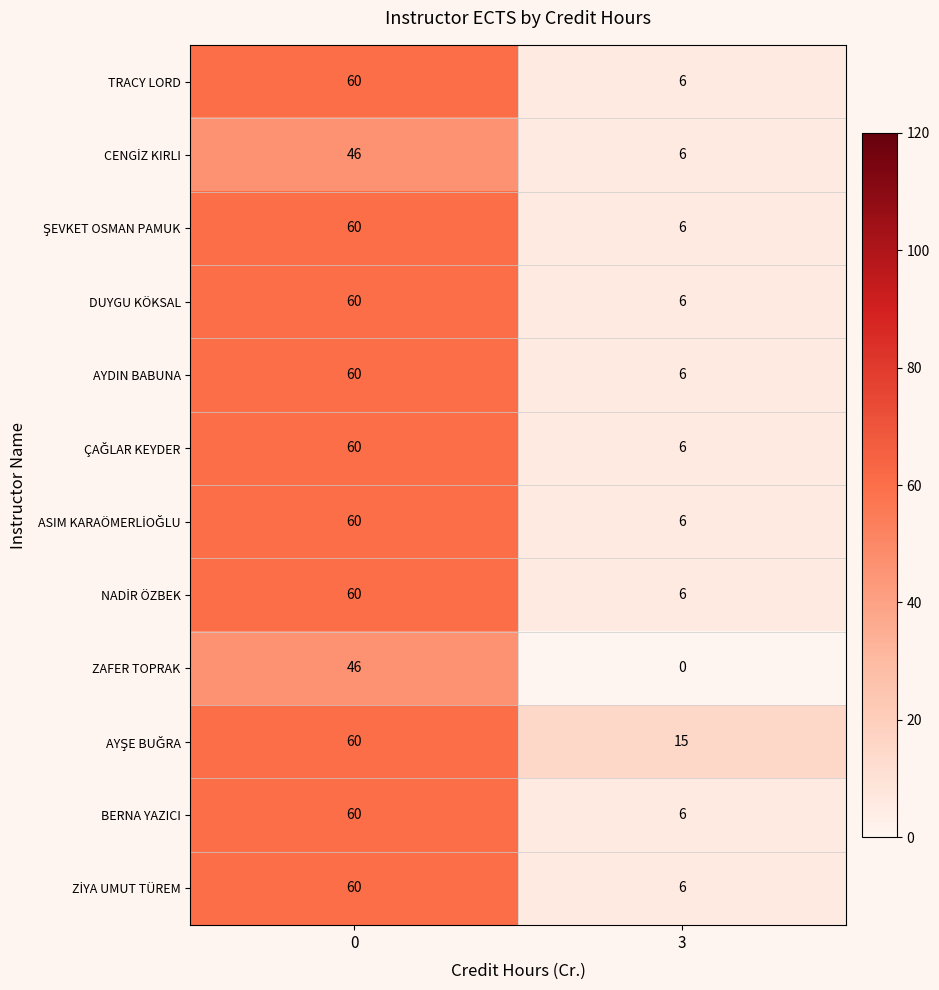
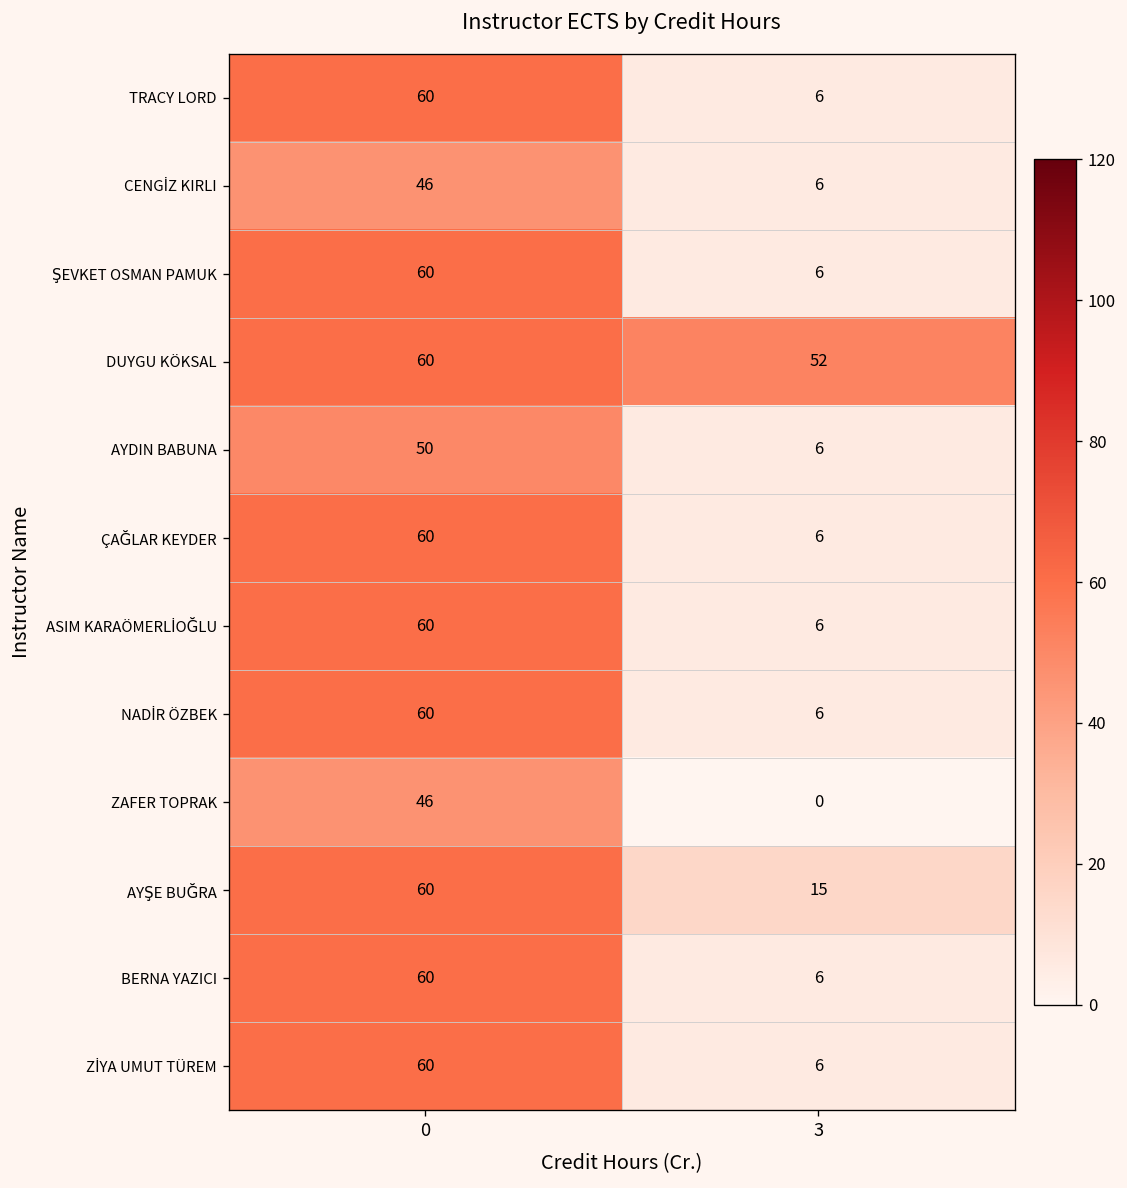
  {
    "TRACY LORD": {
      "0": 60,
      "3": 6
    },
    "CENGİZ KIRLI": {
      "0": 46,
      "3": 6
    },
    "ŞEVKET OSMAN PAMUK": {
      "0": 60,
      "3": 6
    },
    "DUYGU KÖKSAL": {
      "0": 60,
-     "3": 6
+     "3": 52
    },
    "AYDIN BABUNA": {
-     "0": 60,
+     "0": 50,
      "3": 6
    },
    "ÇAĞLAR KEYDER": {
      "0": 60,
      "3": 6
    },
    "ASIM KARAÖMERLİOĞLU": {
      "0": 60,
      "3": 6
    },
    "NADİR ÖZBEK": {
      "0": 60,
      "3": 6
    },
    "ZAFER TOPRAK": {
      "0": 46,
      "3": 0
    },
    "AYŞE BUĞRA": {
      "0": 60,
      "3": 15
    },
    "BERNA YAZICI": {
      "0": 60,
      "3": 6
    },
    "ZİYA UMUT TÜREM": {
      "0": 60,
      "3": 6
    }
  }
